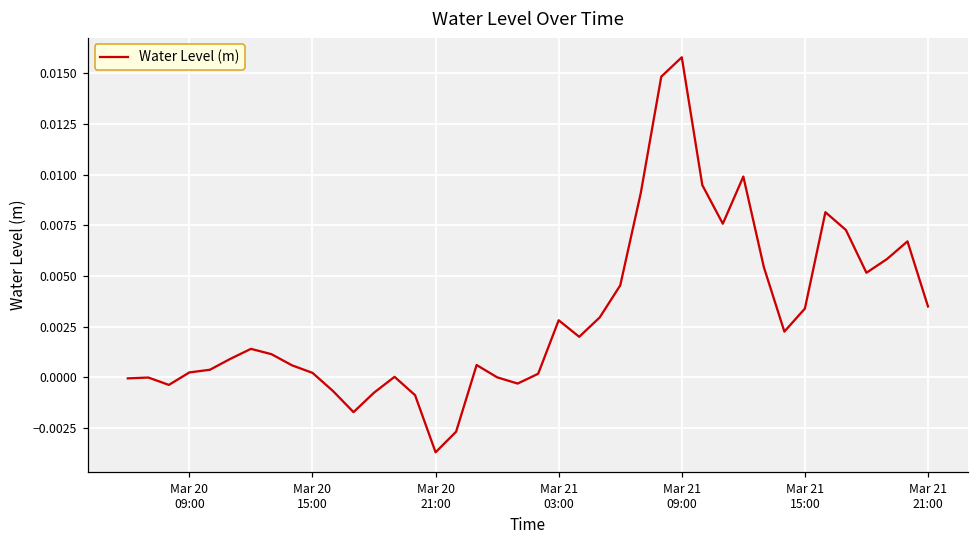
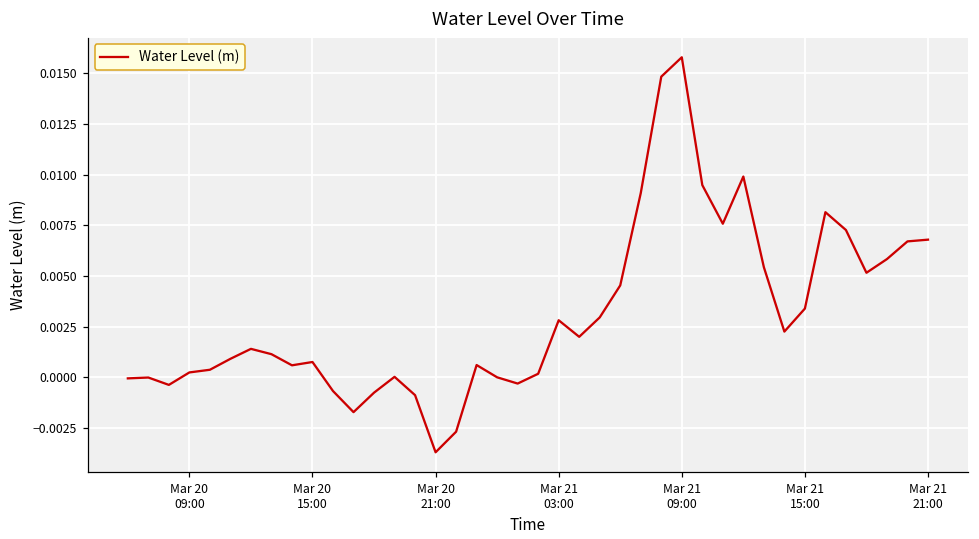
  {
    "Mar 20 09:00": 0.0002,
-   "Mar 20 15:00": 0.0002,
+   "Mar 20 15:00": 0.0008,
    "Mar 20 21:00": -0.0037,
    "Mar 21 03:00": 0.0028,
    "Mar 21 09:00": 0.0158,
    "Mar 21 15:00": 0.0034,
-   "Mar 21 21:00": 0.0035
+   "Mar 21 21:00": 0.0068
  }
